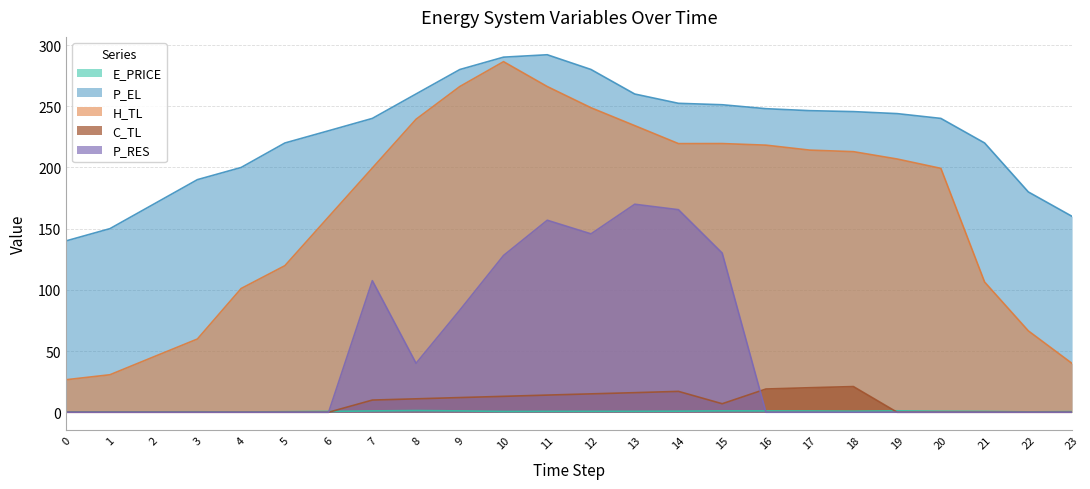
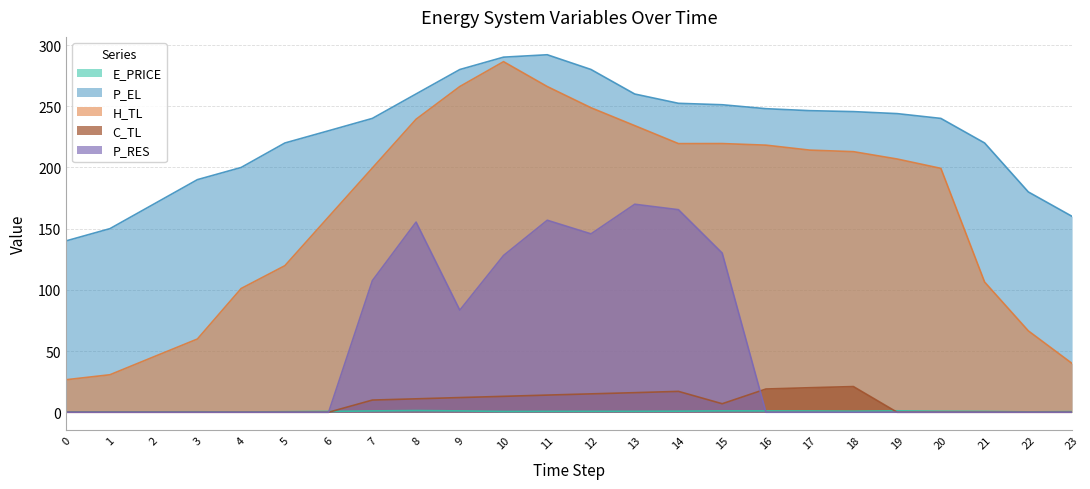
  {
    "H_TL": {
      "0": 27,
      "1": 31,
      "2": 45,
      "3": 60,
      "4": 101,
      "5": 120,
      "6": 160,
      "7": 200,
      "8": 239,
      "9": 266,
      "10": 286,
      "11": 266,
      "12": 249,
      "13": 234,
      "14": 219,
      "15": 219,
      "16": 218,
      "17": 214,
      "18": 213,
      "19": 207,
      "20": 199,
      "21": 106,
      "22": 66,
      "23": 40
    },
    "C_TL": {
      "7": 10,
      "8": 11,
      "9": 12,
      "10": 13,
      "11": 14,
      "12": 15,
      "13": 16,
      "14": 17,
      "15": 7,
      "16": 19,
      "17": 20,
      "18": 21
    },
    "P_RES": {
      "7": 107,
-     "8": 40,
+     "8": 155,
      "9": 83,
      "10": 128,
      "11": 157,
      "12": 146,
      "13": 170,
      "14": 165,
      "15": 130
    }
  }
